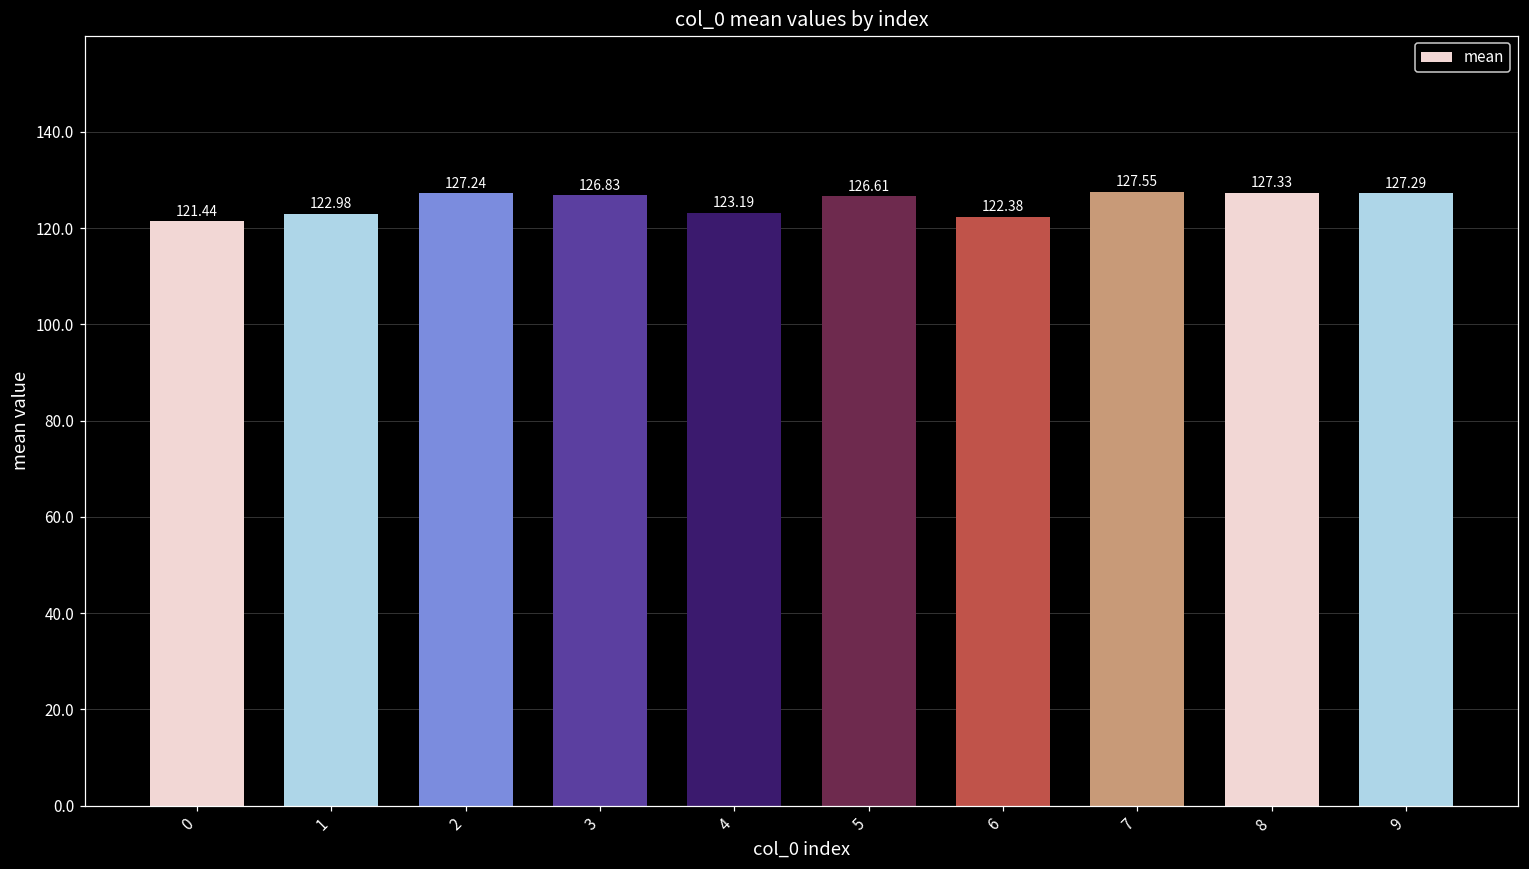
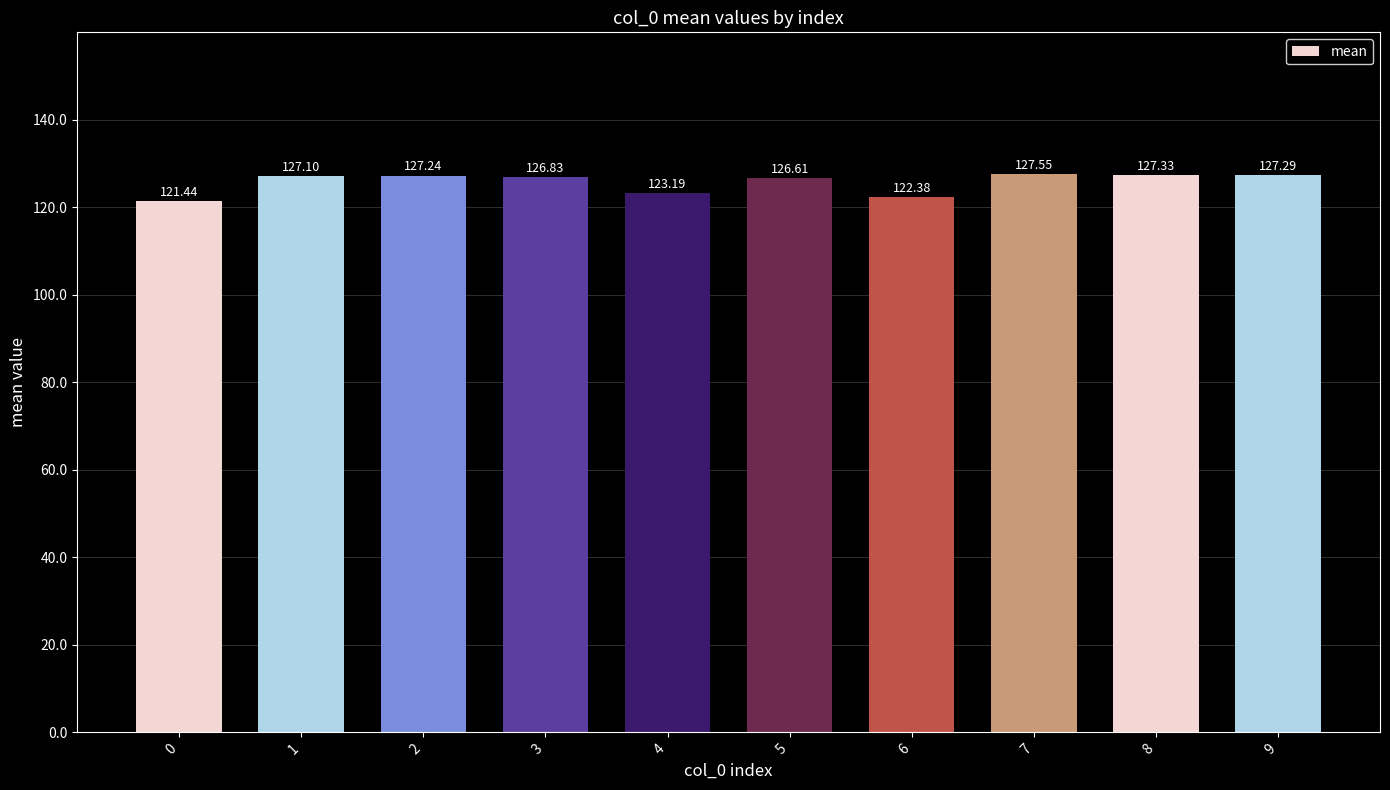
  {
    "0": 121.44,
-   "1": 122.98,
+   "1": 127.10,
    "2": 127.24,
    "3": 126.83,
    "4": 123.19,
    "5": 126.61,
    "6": 122.38,
    "7": 127.55,
    "8": 127.33,
    "9": 127.29
  }
